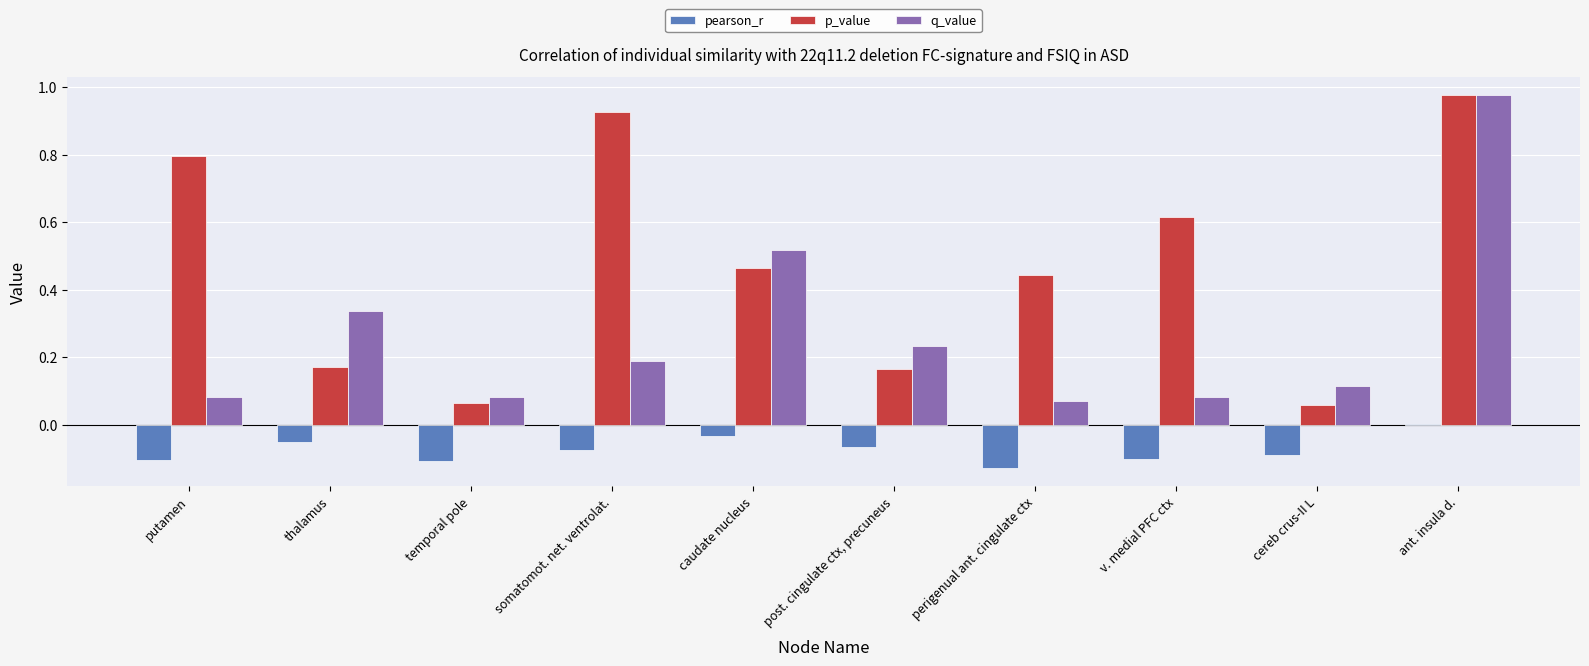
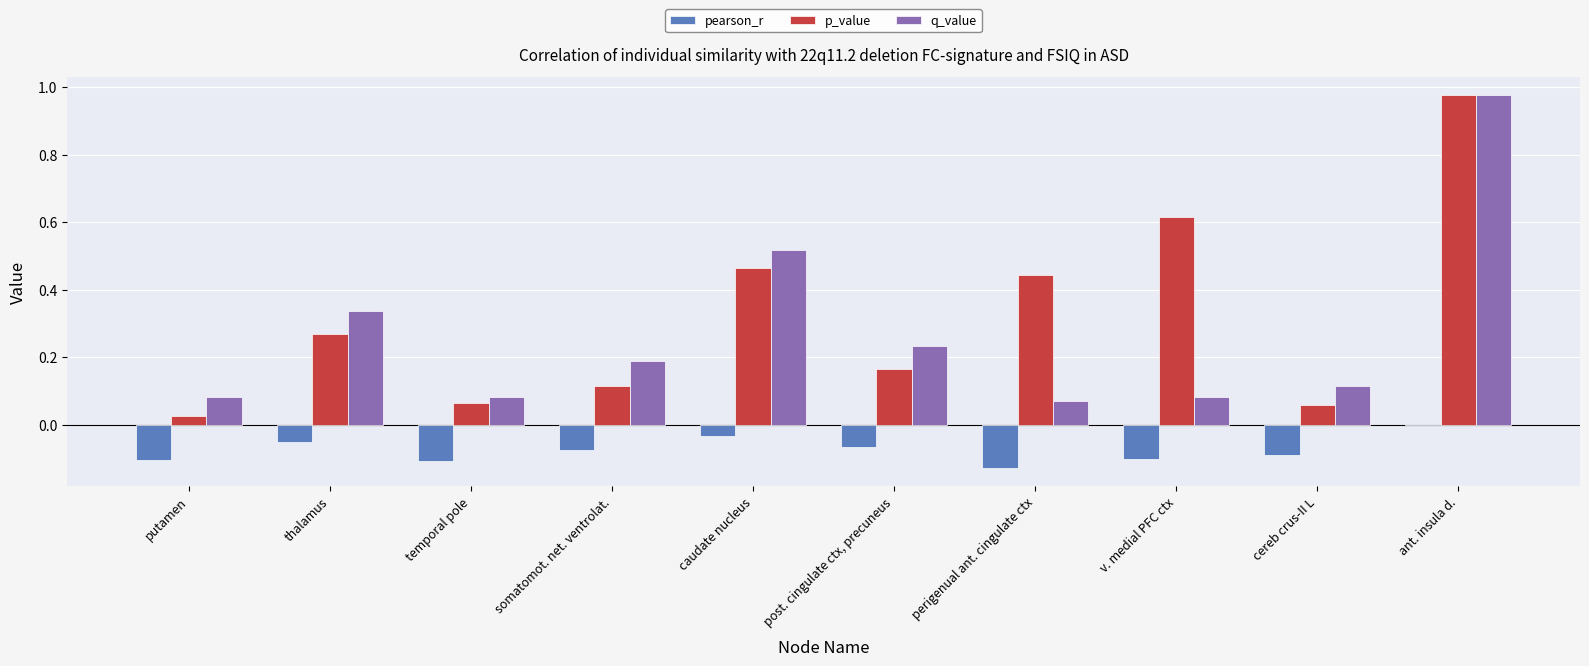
  {
    "p_value": {
-     "putamen": 0.80,
-     "thalamus": 0.17,
+     "putamen": 0.03,
+     "thalamus": 0.27,
      "temporal pole": 0.06,
-     "somatomot. net. ventrolat.": 0.93,
+     "somatomot. net. ventrolat.": 0.11,
      "caudate nucleus": 0.46,
      "post. cingulate ctx, precuneus": 0.16,
      "perigenual ant. cingulate ctx": 0.44,
      "v. medial PFC ctx": 0.62,
      "cereb crus-II L": 0.06,
      "ant. insula d.": 0.98
    }
  }
